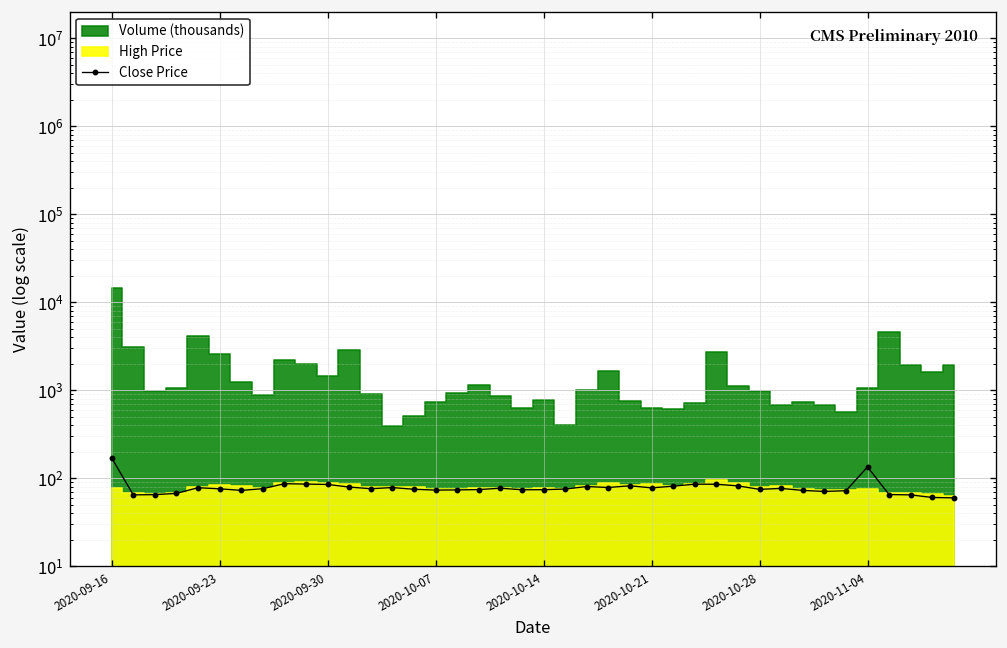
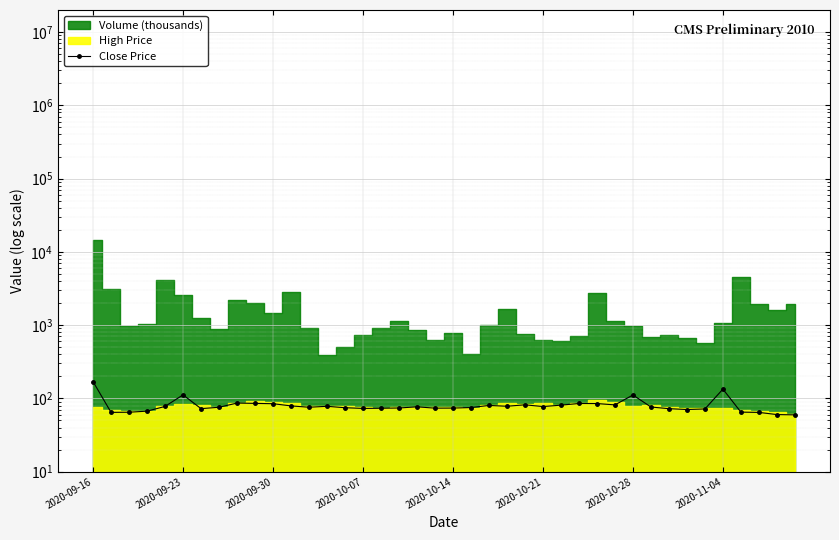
  {
    "Close Price": {
      "2020-09-16": 170,
-     "2020-09-23": 80,
+     "2020-09-23": 110,
      "2020-09-30": 80,
      "2020-10-07": 70,
      "2020-10-14": 70,
      "2020-10-21": 80,
-     "2020-10-28": 70,
+     "2020-10-28": 110,
      "2020-11-04": 130
    }
  }
